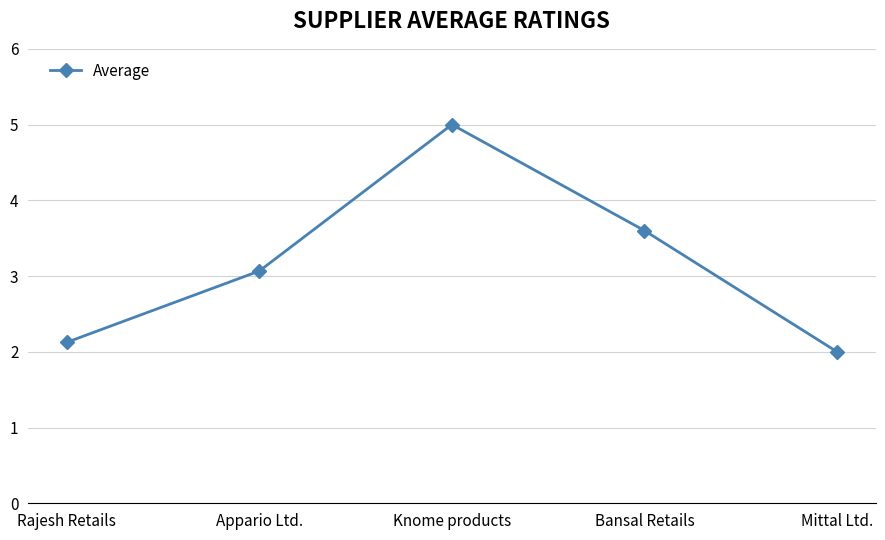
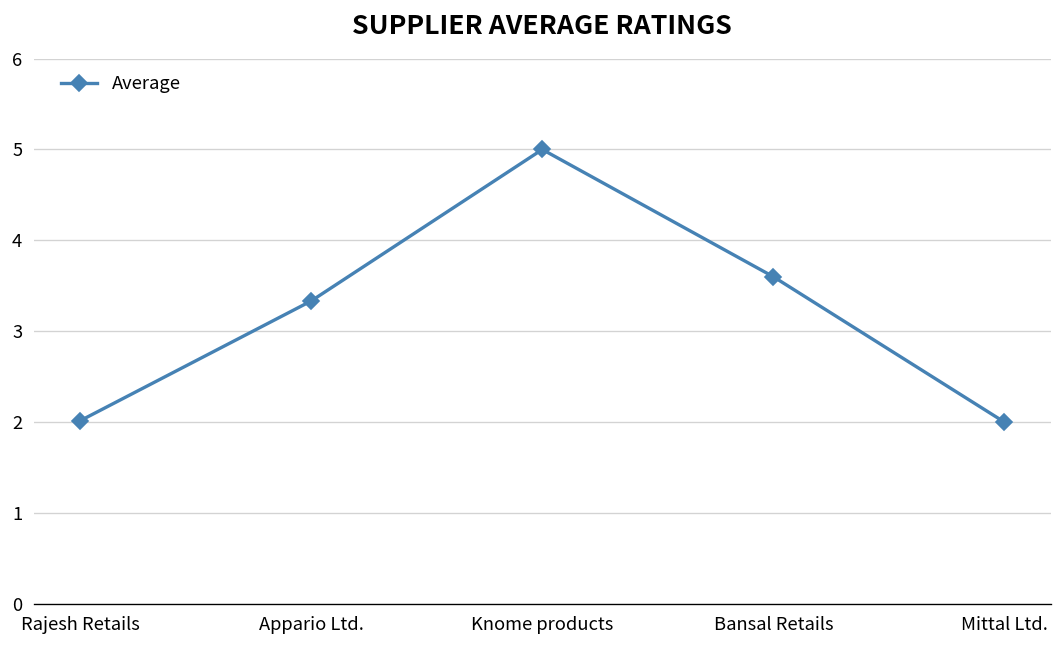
  {
-   "Rajesh Retails": 2.1,
-   "Appario Ltd.": 3.1,
+   "Rajesh Retails": 2.0,
+   "Appario Ltd.": 3.3,
    "Knome products": 5.0,
    "Bansal Retails": 3.6,
    "Mittal Ltd.": 2.0
  }
